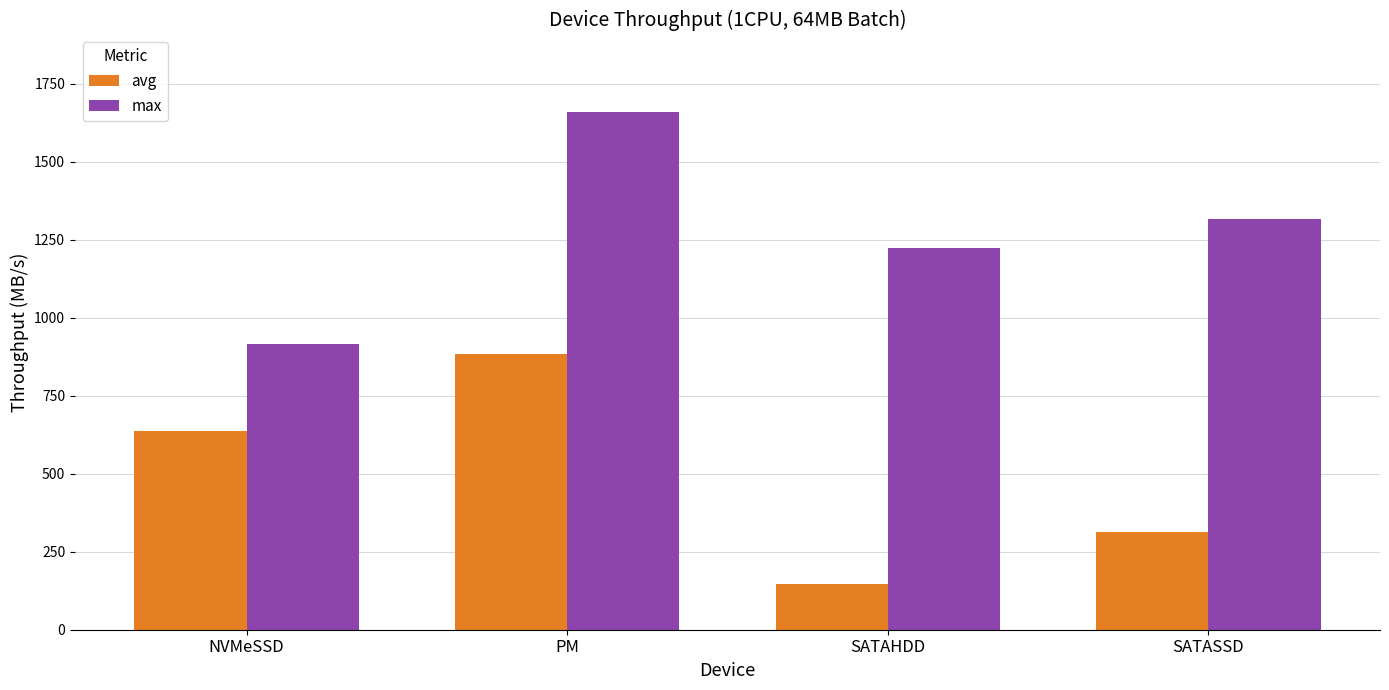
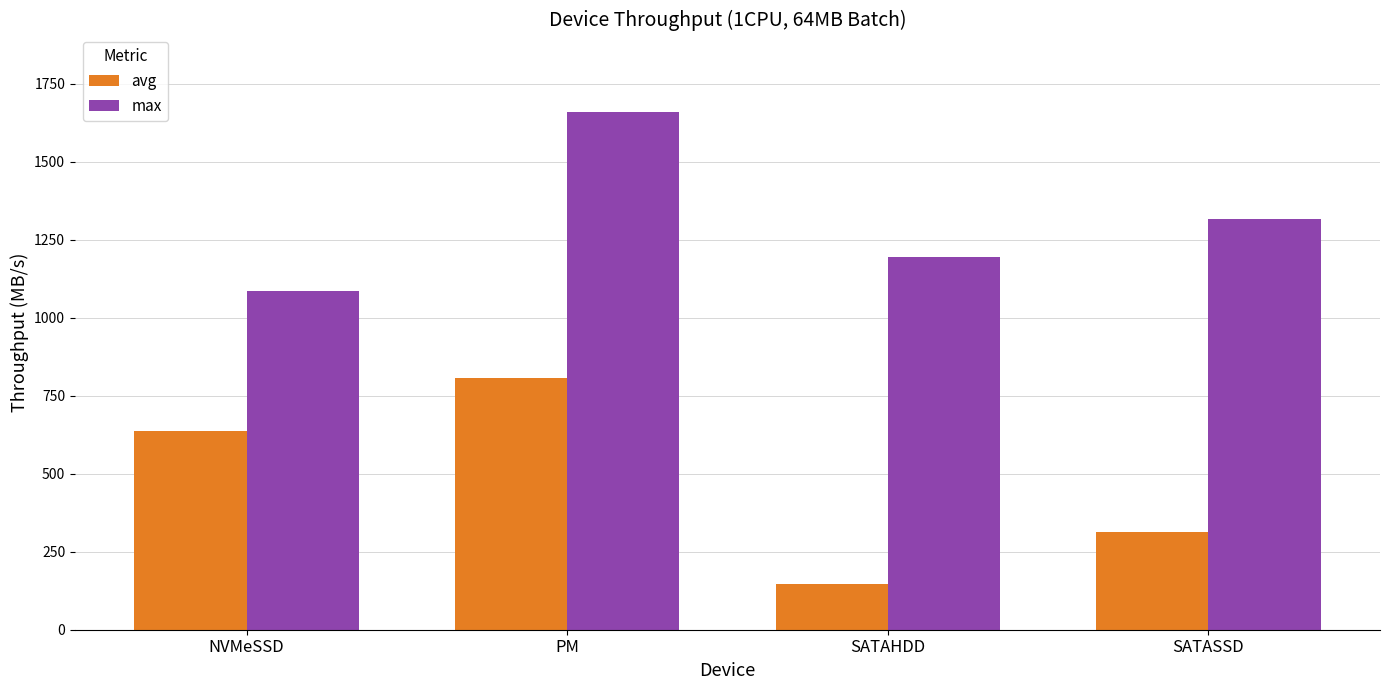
  {
    "avg": {
      "NVMeSSD": 640,
-     "PM": 880,
+     "PM": 800,
      "SATAHDD": 150,
      "SATASSD": 310
    },
    "max": {
-     "NVMeSSD": 920,
+     "NVMeSSD": 1080,
      "PM": 1660,
-     "SATAHDD": 1220,
+     "SATAHDD": 1200,
      "SATASSD": 1320
    }
  }
